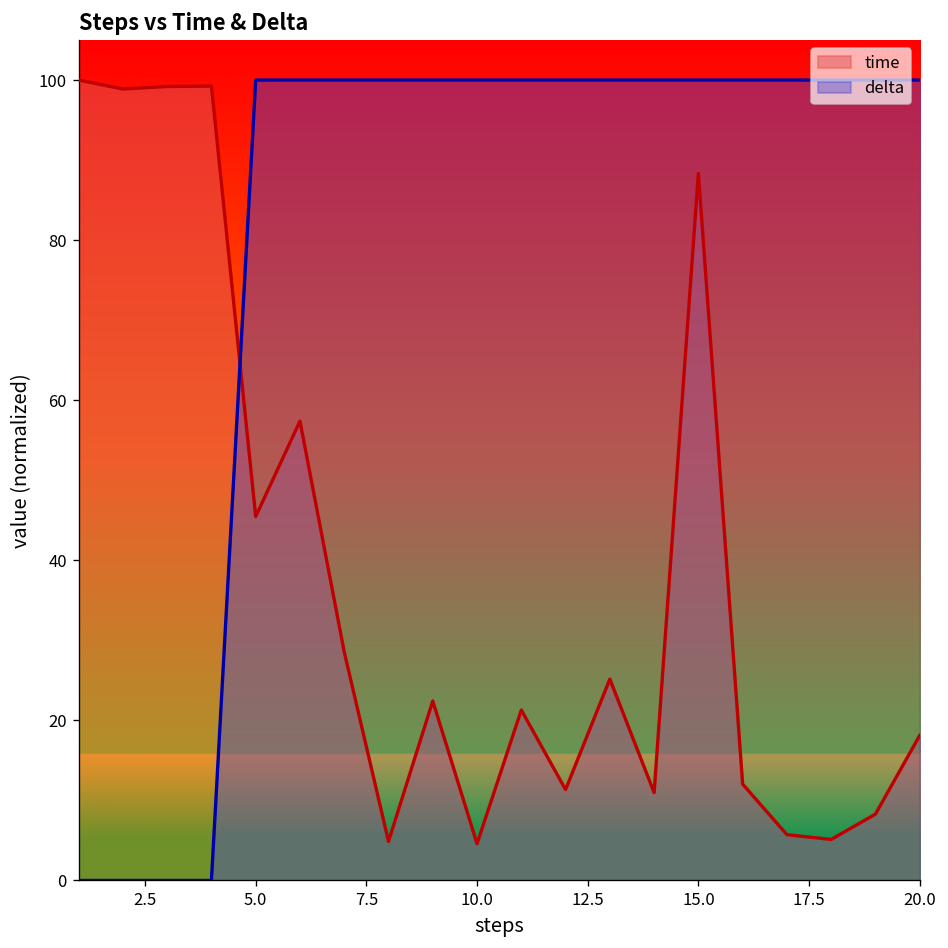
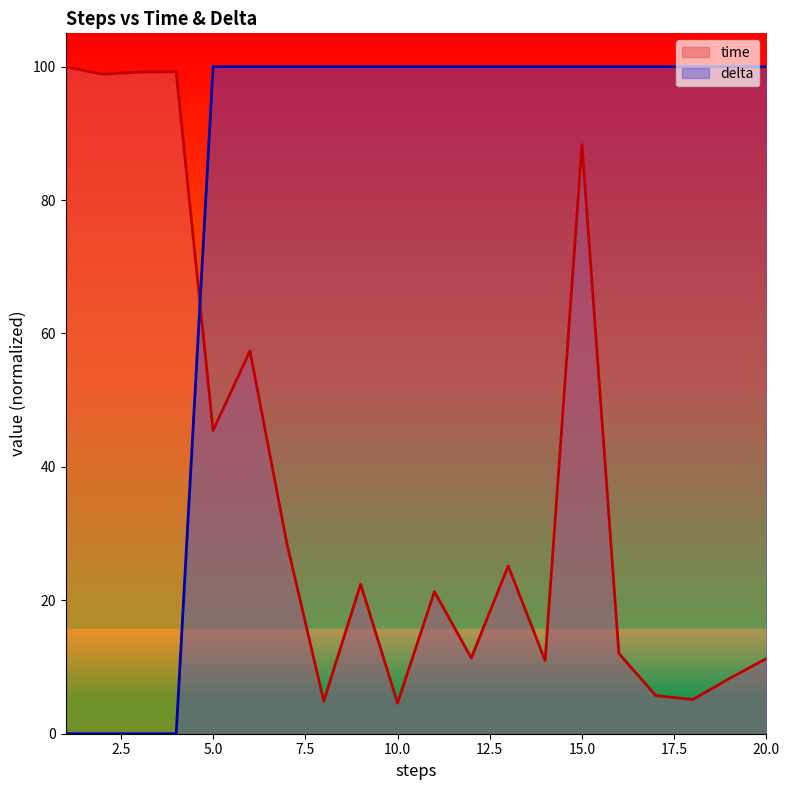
  {
    "time": {
      "5.0": 45,
      "10.0": 5,
      "15.0": 88,
-     "20.0": 18
+     "20.0": 11
    },
    "delta": {
      "5.0": 100,
      "10.0": 100,
      "15.0": 100,
      "20.0": 100
    }
  }
